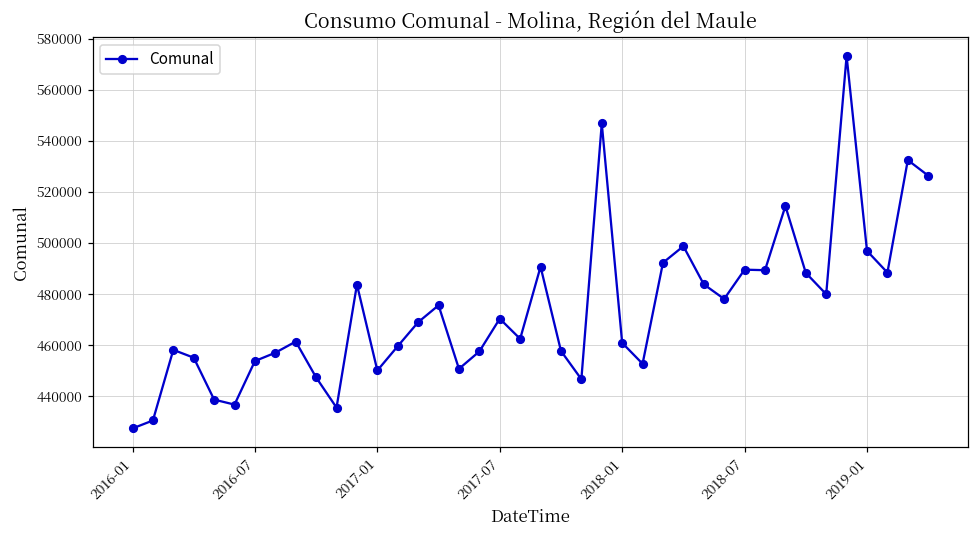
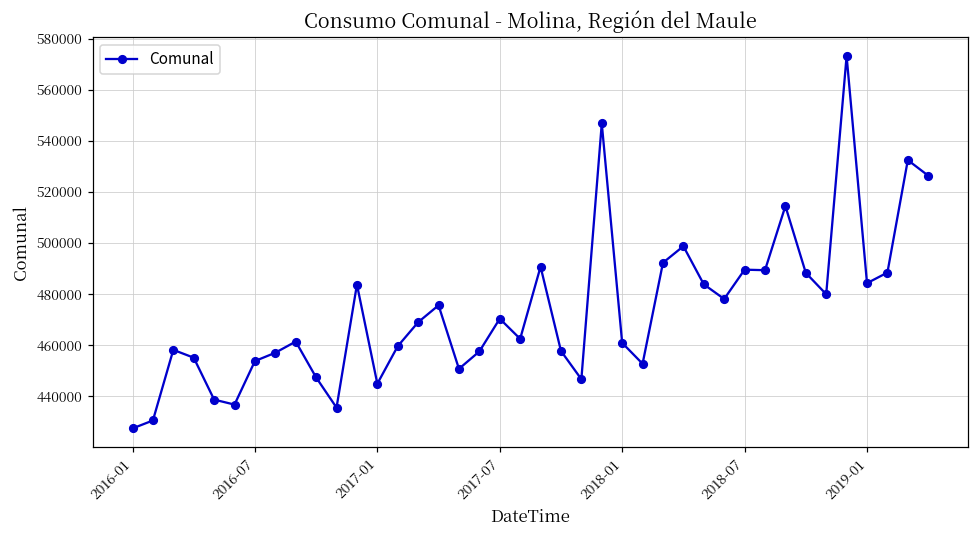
  {
    "2016-01": 427000,
    "2016-07": 454000,
-   "2017-01": 450000,
+   "2017-01": 445000,
    "2017-07": 470000,
    "2018-01": 461000,
    "2018-07": 490000,
-   "2019-01": 497000
+   "2019-01": 484000
  }
